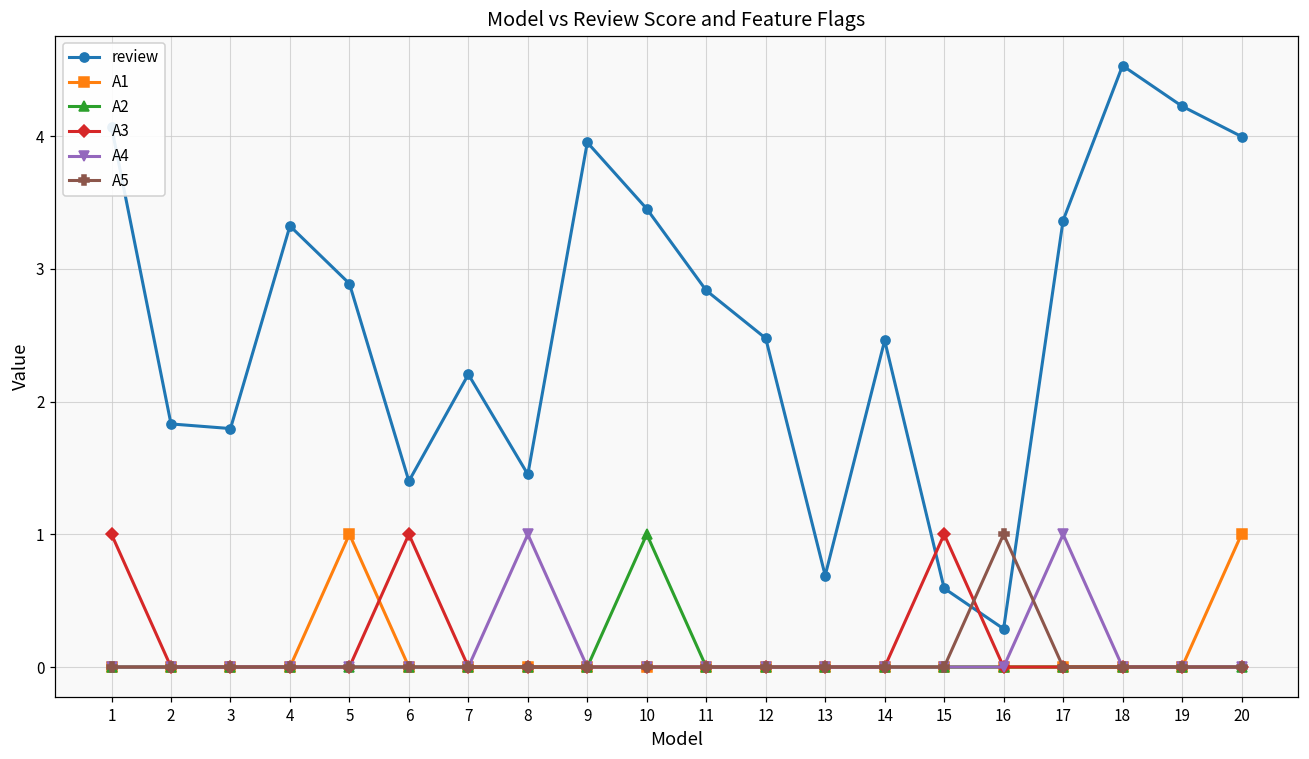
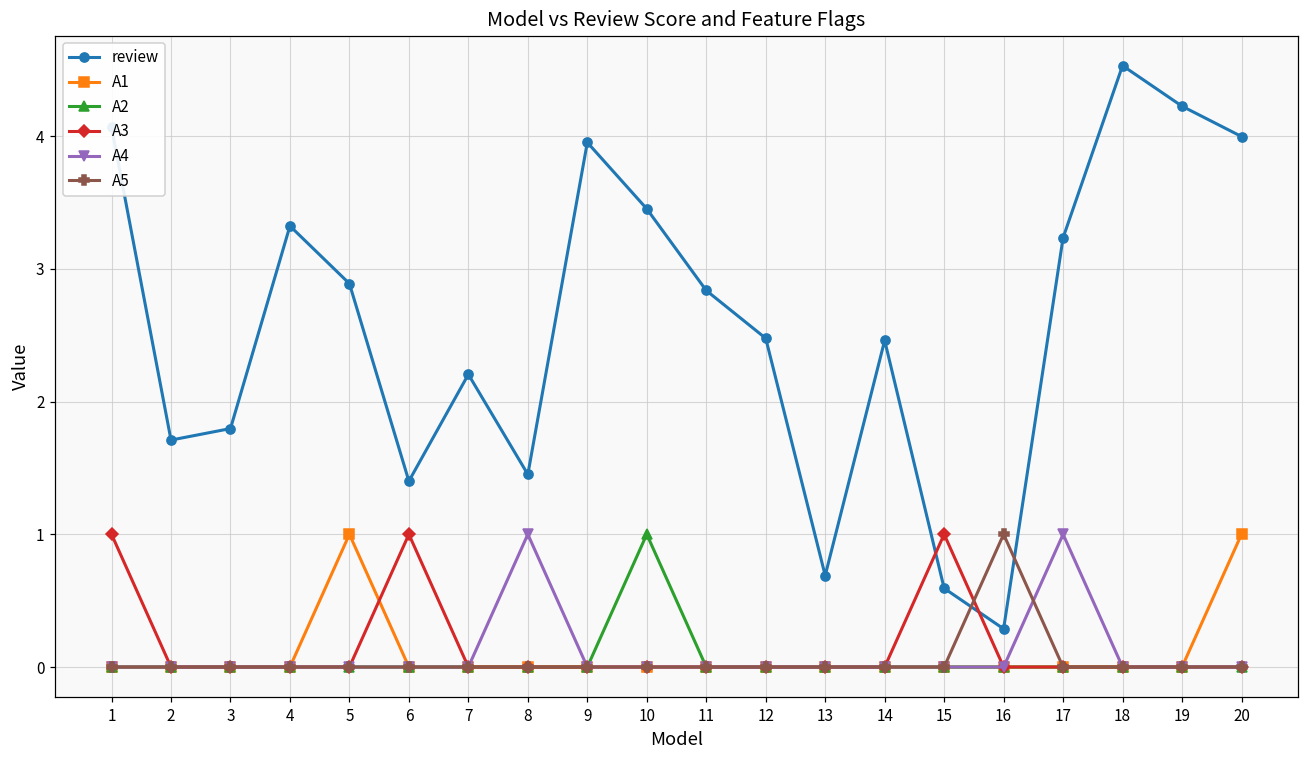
  {
    "review": {
-     "2": 1.83,
+     "2": 1.71,
      "3": 1.80,
      "4": 3.32,
      "5": 2.89,
      "6": 1.40,
      "7": 2.20,
      "8": 1.45,
      "9": 3.95,
      "10": 3.45,
      "11": 2.84,
      "12": 2.48,
      "13": 0.69,
      "14": 2.46,
      "15": 0.59,
      "16": 0.29,
-     "17": 3.36,
+     "17": 3.23,
      "18": 4.53,
      "19": 4.22,
      "20": 4.00
    },
    "A1": {
      "5": 1.00,
      "20": 1.00
    },
    "A2": {
      "10": 1.00
    },
    "A3": {
      "1": 1.00,
      "6": 1.00,
      "15": 1.00
    },
    "A4": {
      "8": 1.00,
      "17": 1.00
    },
    "A5": {
      "16": 1.00
    }
  }
